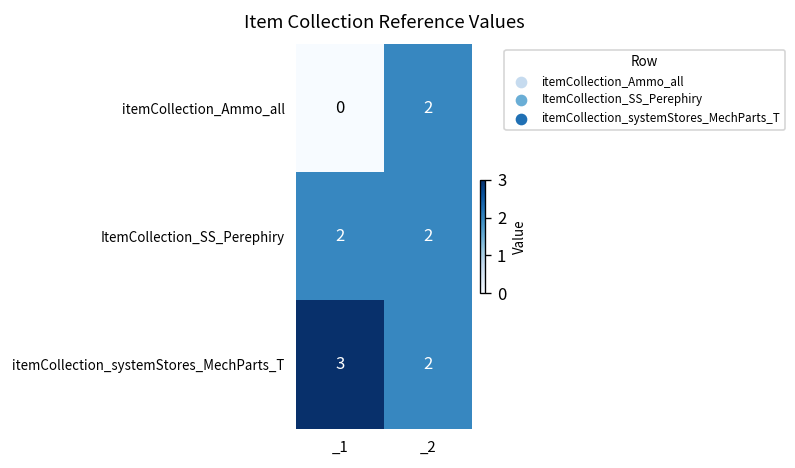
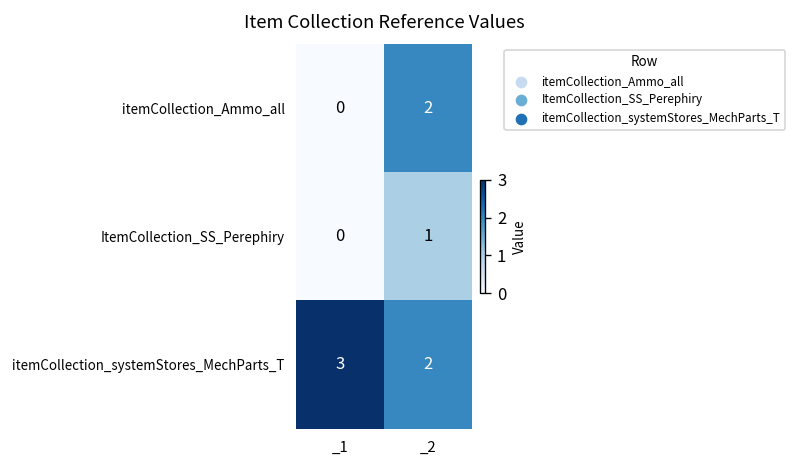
  {
    "itemCollection_Ammo_all": {
      "_1": 0,
      "_2": 2
    },
    "ItemCollection_SS_Perephiry": {
-     "_1": 2,
-     "_2": 2
+     "_1": 0,
+     "_2": 1
    },
    "itemCollection_systemStores_MechParts_T": {
      "_1": 3,
      "_2": 2
    }
  }
